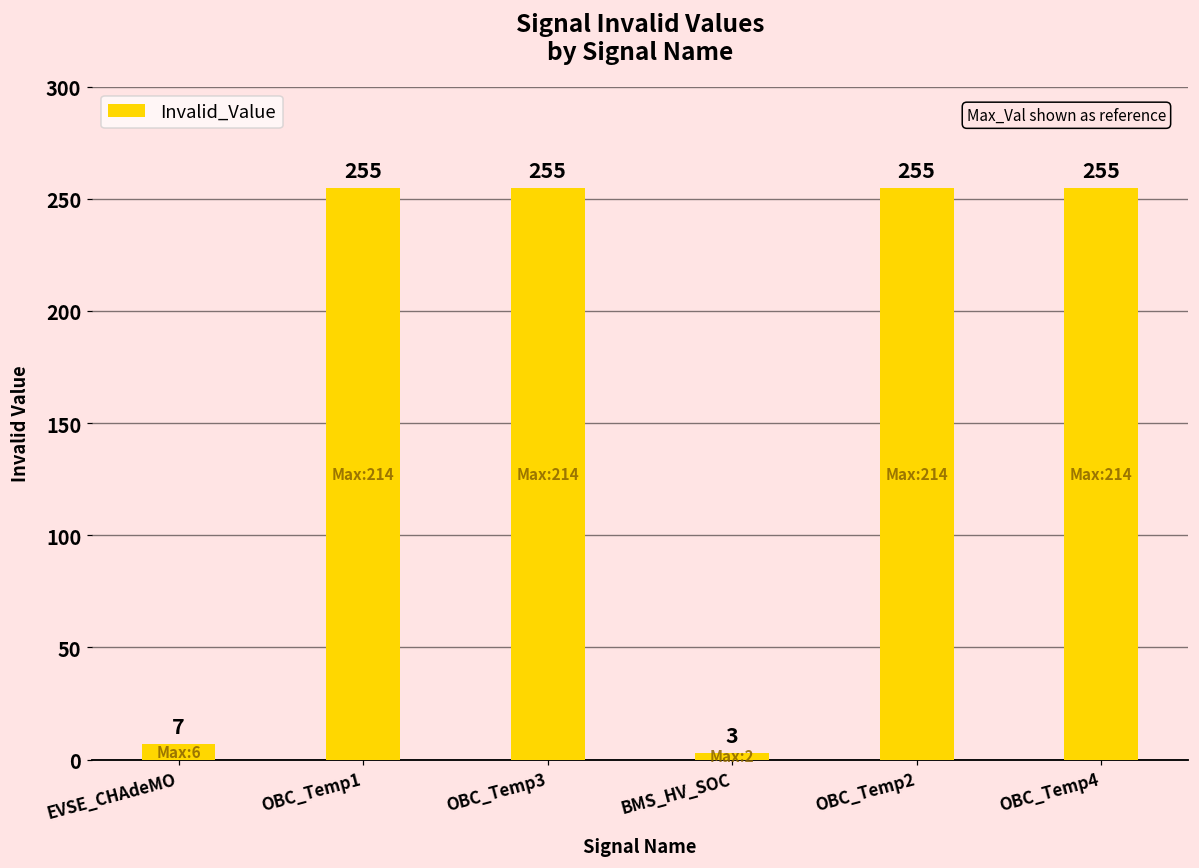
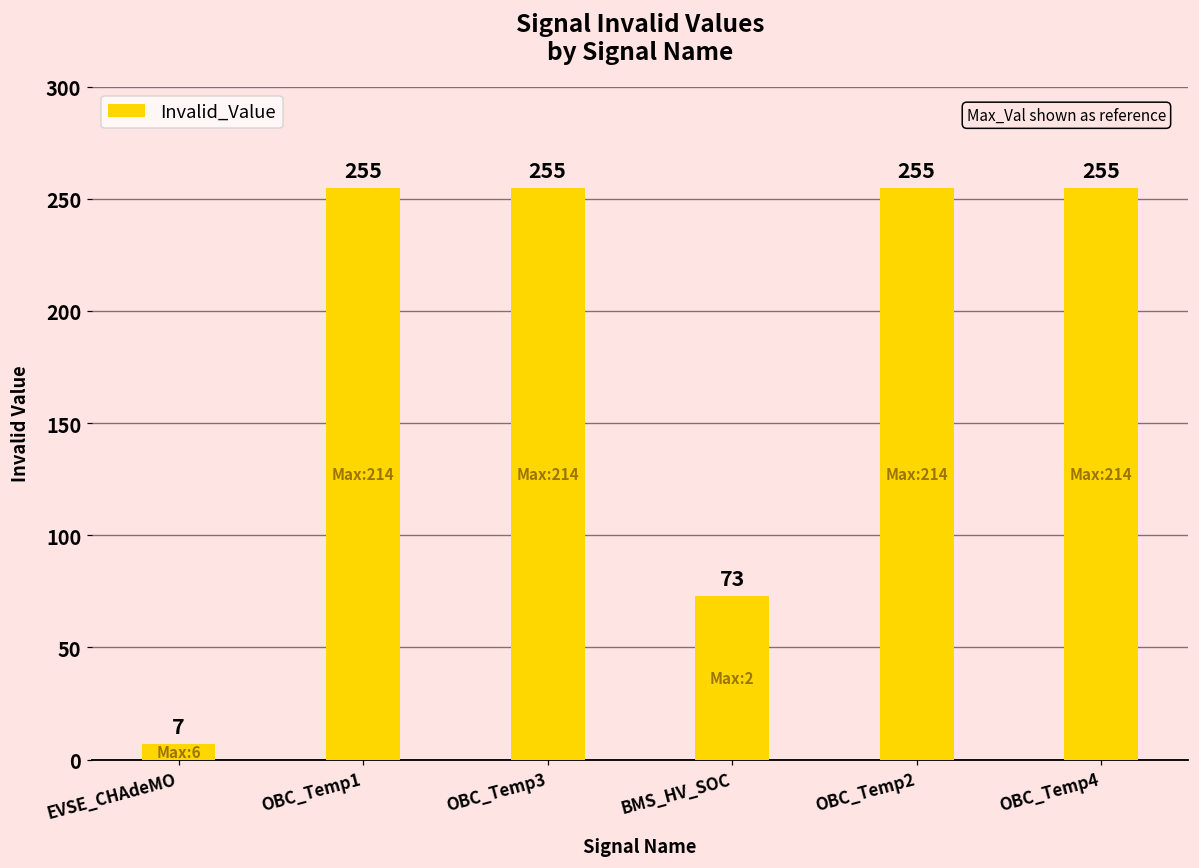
  {
    "EVSE_CHAdeMO": 7,
    "OBC_Temp1": 255,
    "OBC_Temp3": 255,
-   "BMS_HV_SOC": 3,
+   "BMS_HV_SOC": 73,
    "OBC_Temp2": 255,
    "OBC_Temp4": 255
  }
